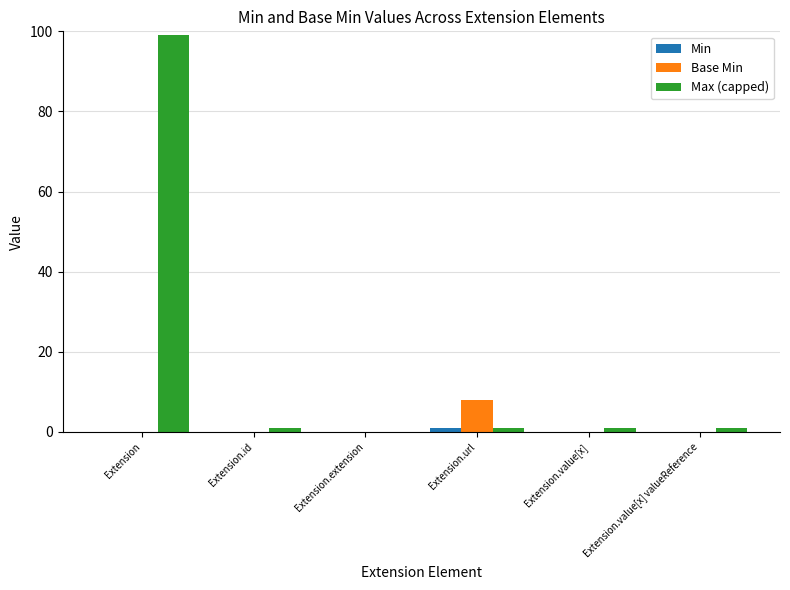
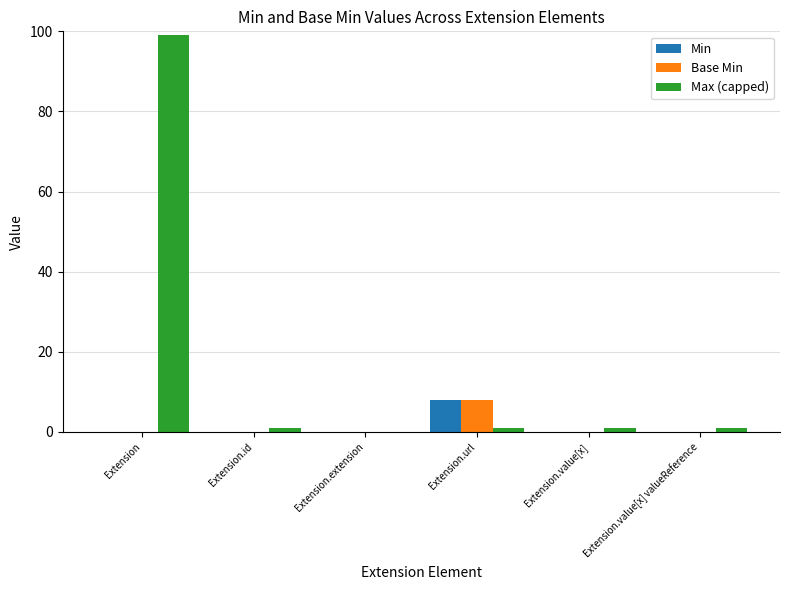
  {
    "Min": {
      "Extension": 0,
      "Extension.id": 0,
      "Extension.extension": 0,
-     "Extension.url": 1,
+     "Extension.url": 8,
      "Extension.value[x]": 0,
      "Extension.value[x] valueReference": 0
    },
    "Base Min": {
      "Extension": 0,
      "Extension.id": 0,
      "Extension.extension": 0,
      "Extension.url": 8,
      "Extension.value[x]": 0,
      "Extension.value[x] valueReference": 0
    },
    "Max (capped)": {
      "Extension": 99,
      "Extension.id": 1,
      "Extension.extension": 0,
      "Extension.url": 1,
      "Extension.value[x]": 1,
      "Extension.value[x] valueReference": 1
    }
  }
